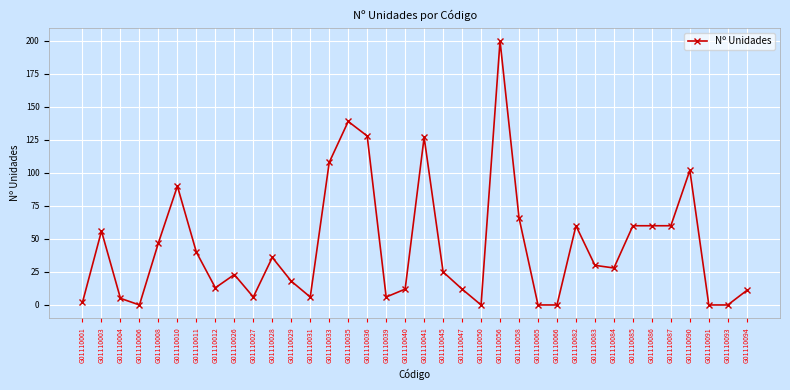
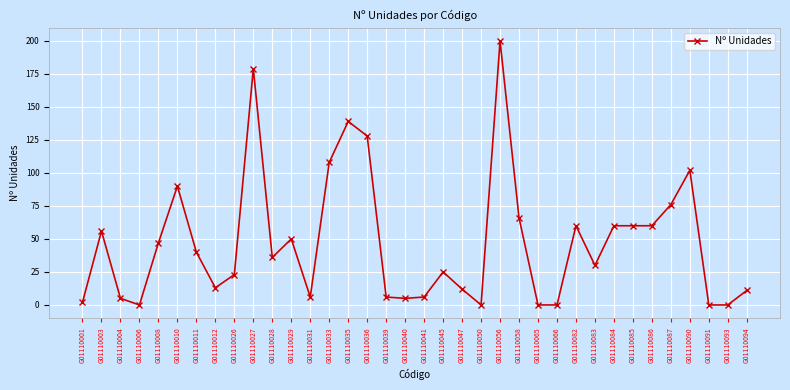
  {
    "G01110001": 2,
    "G01110003": 56,
    "G01110004": 5,
    "G01110006": 0,
    "G01110008": 47,
    "G01110010": 90,
    "G01110011": 40,
    "G01110012": 13,
    "G01110026": 23,
-   "G01110027": 6,
+   "G01110027": 179,
    "G01110028": 36,
-   "G01110029": 18,
+   "G01110029": 50,
    "G01110031": 6,
    "G01110033": 108,
    "G01110035": 139,
    "G01110036": 128,
    "G01110039": 6,
-   "G01110040": 12,
-   "G01110041": 127,
+   "G01110040": 5,
+   "G01110041": 6,
    "G01110045": 25,
    "G01110047": 12,
    "G01110050": 0,
    "G01110056": 200,
    "G01110058": 66,
    "G01110065": 0,
    "G01110066": 0,
    "G01110082": 60,
    "G01110083": 30,
-   "G01110084": 28,
+   "G01110084": 60,
    "G01110085": 60,
    "G01110086": 60,
-   "G01110087": 60,
+   "G01110087": 76,
    "G01110090": 102,
    "G01110091": 0,
    "G01110093": 0,
    "G01110094": 11
  }
